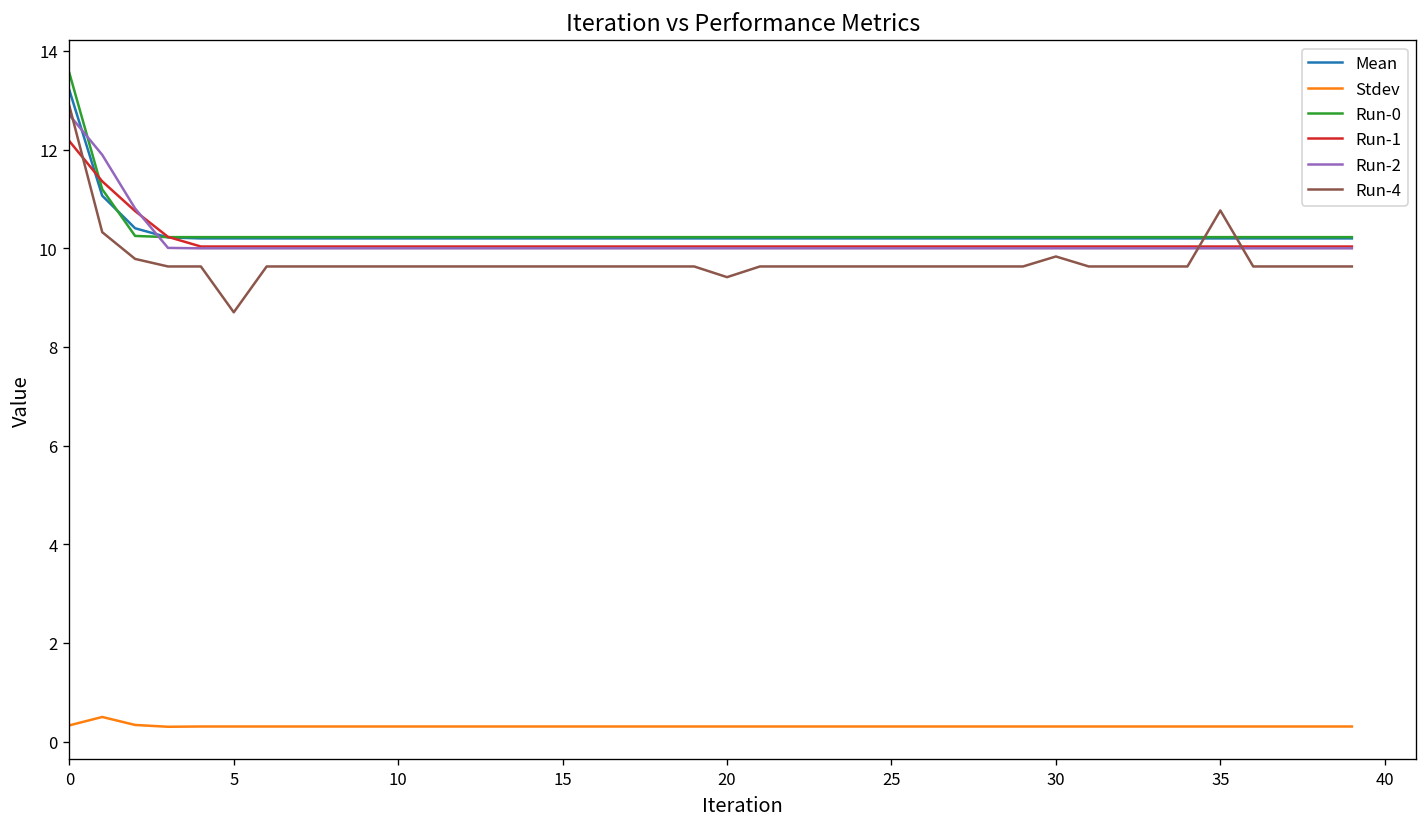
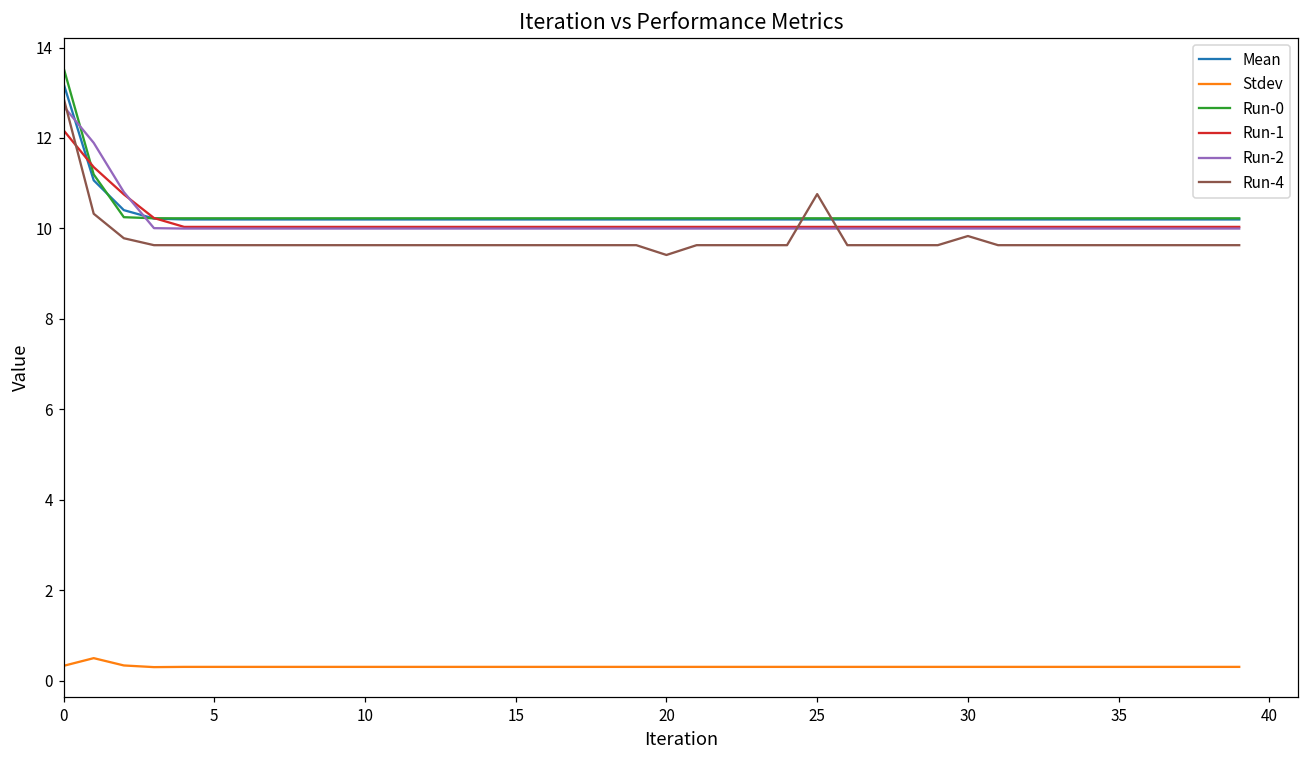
  {
    "Mean": {
      "0": 13.2
    },
    "Stdev": {
      "0": 0.3,
      "5": 0.3,
      "10": 0.3,
      "15": 0.3,
      "20": 0.3,
      "25": 0.3,
      "30": 0.3,
      "35": 0.3
    },
    "Run-0": {
      "0": 13.6
    },
    "Run-1": {
      "0": 12.2
    },
    "Run-2": {
      "0": 12.7
    },
    "Run-4": {
      "0": 12.9,
-     "5": 8.7,
+     "5": 9.6,
      "10": 9.6,
      "15": 9.6,
      "20": 9.4,
-     "25": 9.6,
+     "25": 10.8,
      "30": 9.8,
-     "35": 10.8
+     "35": 9.6
    }
  }
